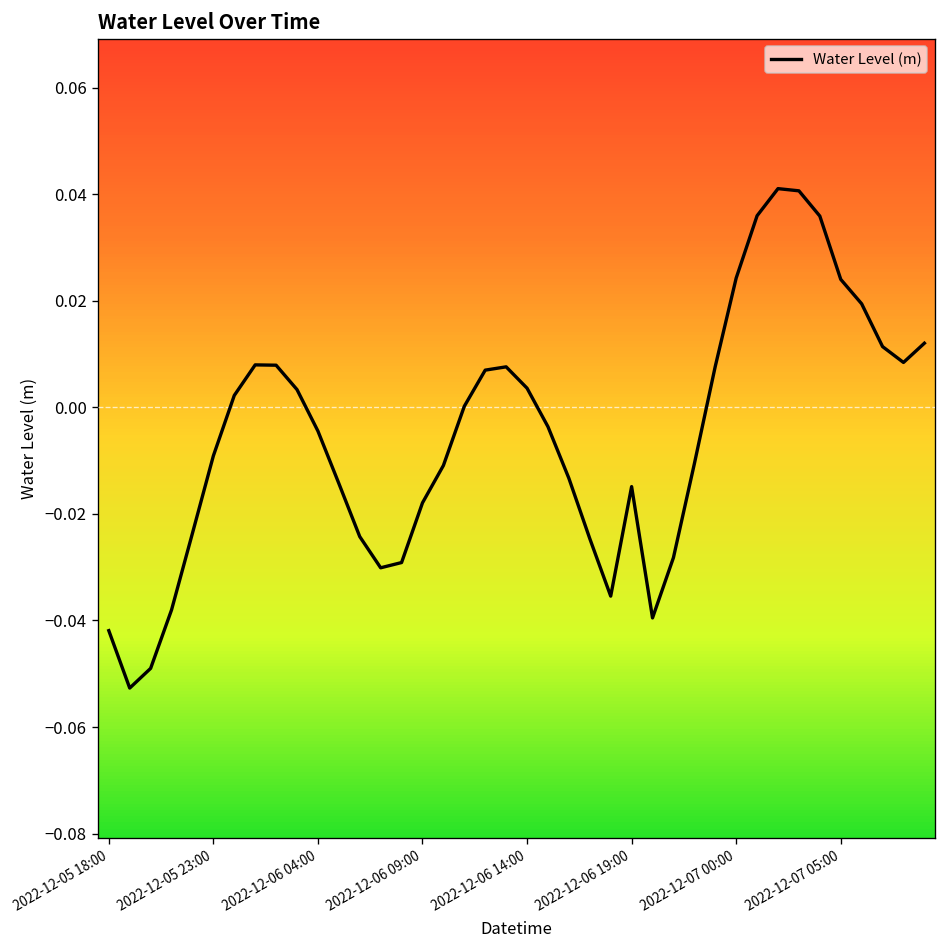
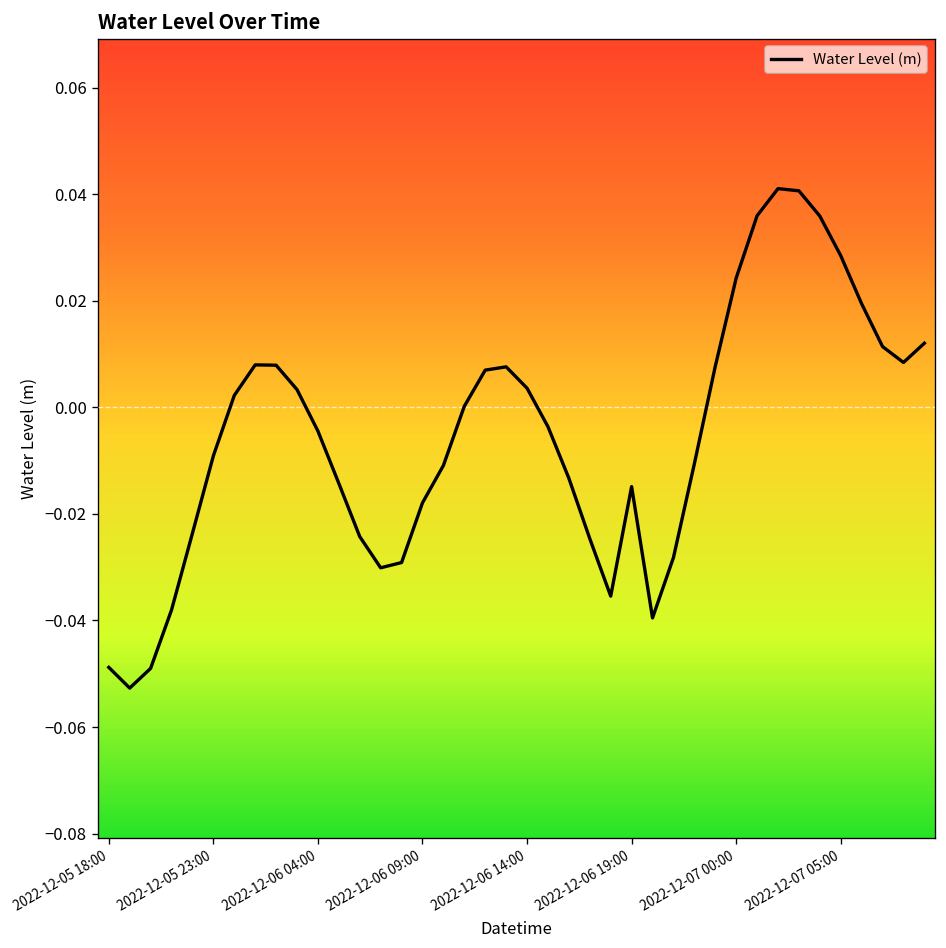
  {
-   "2022-12-05 18:00": -0.042,
+   "2022-12-05 18:00": -0.049,
    "2022-12-05 23:00": -0.009,
    "2022-12-06 04:00": -0.004,
    "2022-12-06 09:00": -0.018,
    "2022-12-06 14:00": 0.004,
    "2022-12-06 19:00": -0.015,
    "2022-12-07 00:00": 0.024,
-   "2022-12-07 05:00": 0.024
+   "2022-12-07 05:00": 0.029
  }
